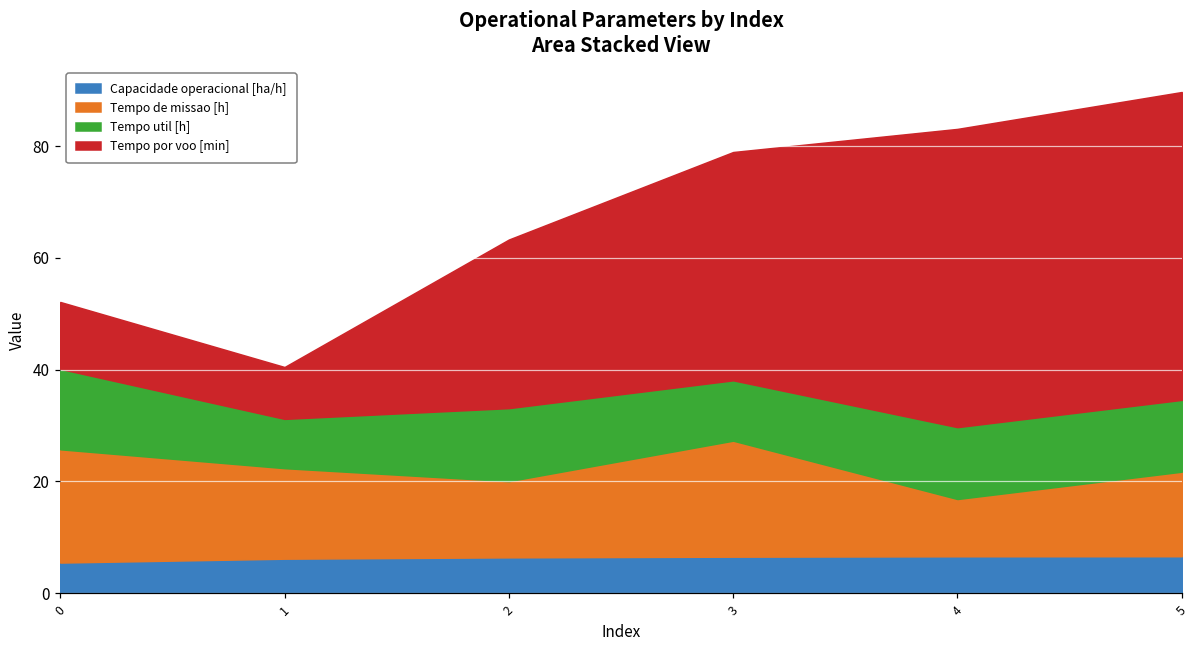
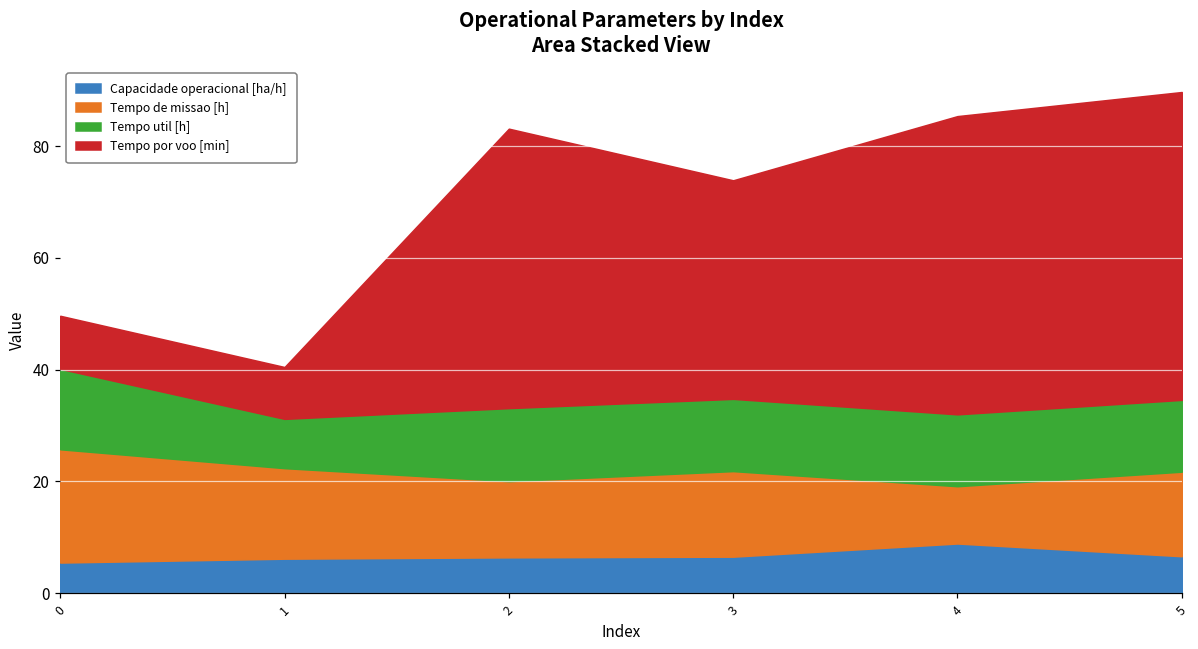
  {
    "Capacidade operacional [ha/h]": {
-     "4": 7
+     "4": 9
    },
    "Tempo de missao [h]": {
-     "3": 21
+     "3": 15
    },
    "Tempo util [h]": {
-     "3": 11
+     "3": 13
    },
    "Tempo por voo [min]": {
-     "0": 12,
+     "0": 9,
      "1": 9,
-     "2": 30,
-     "3": 41,
+     "2": 50,
+     "3": 39,
      "4": 53,
      "5": 55
    }
  }
